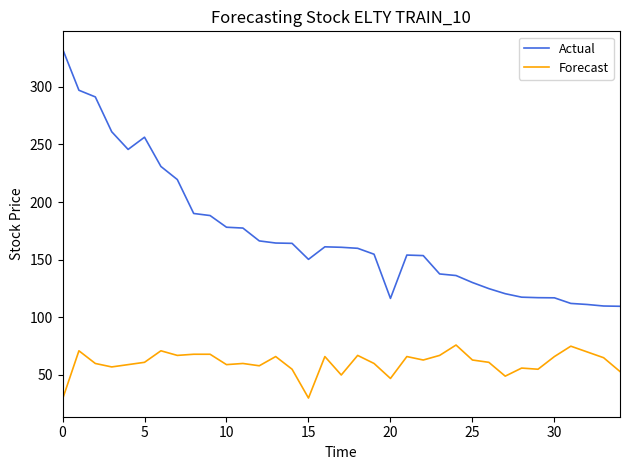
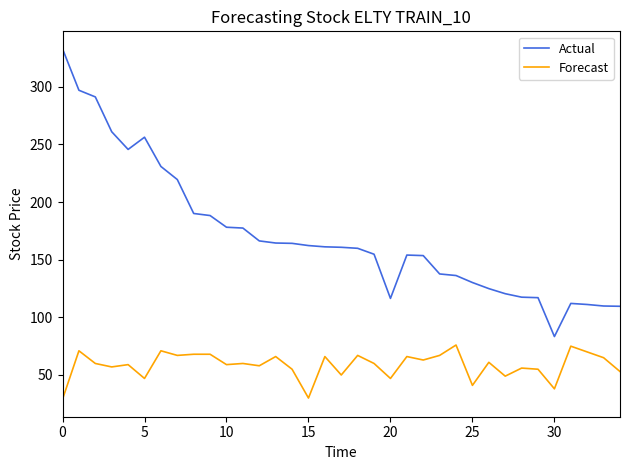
  {
    "Actual": {
      "0": 333,
      "5": 256,
      "10": 178,
-     "15": 150,
+     "15": 162,
      "20": 116,
      "25": 130,
-     "30": 117
+     "30": 83
    },
    "Forecast": {
      "0": 29,
-     "5": 61,
+     "5": 47,
      "10": 59,
      "15": 30,
      "20": 47,
-     "25": 63,
-     "30": 66
+     "25": 41,
+     "30": 38
    }
  }
